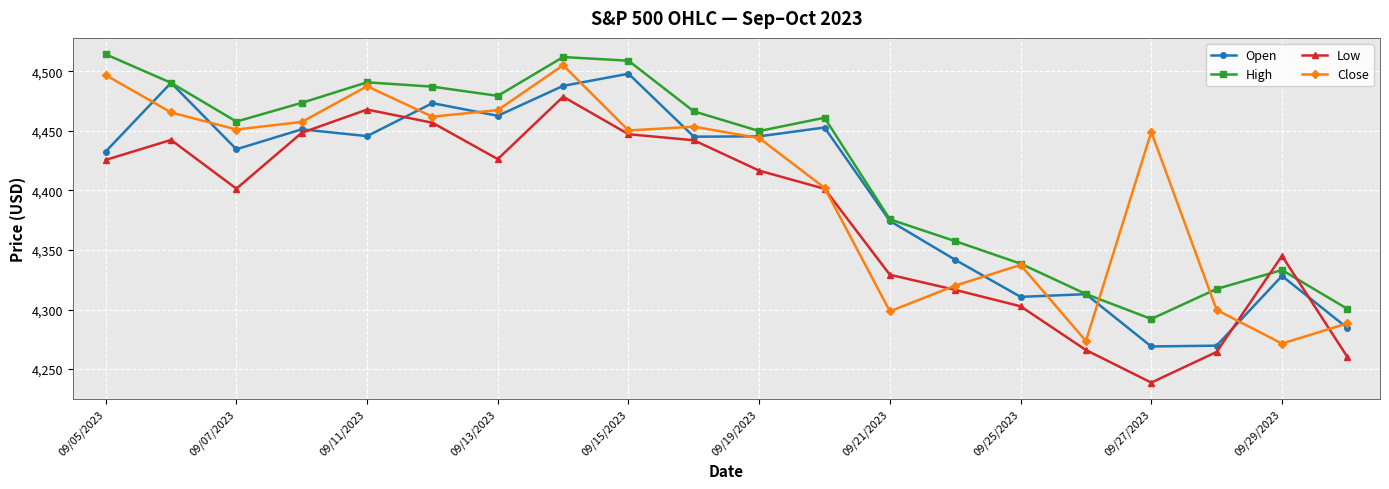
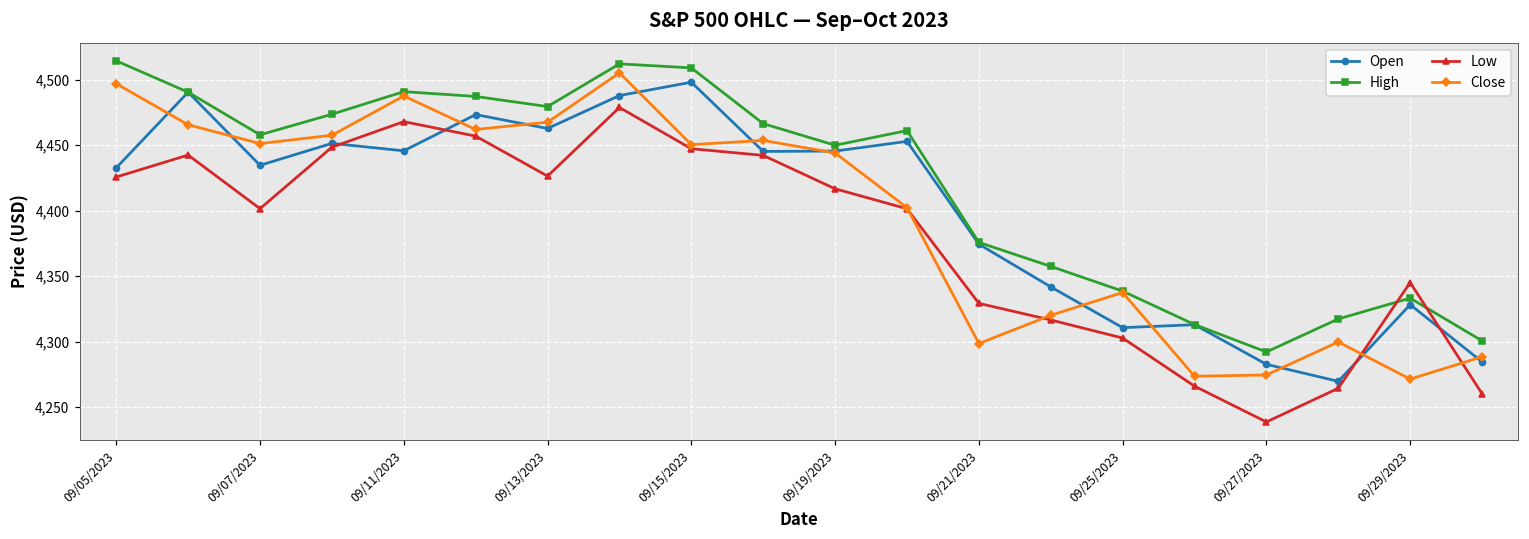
  {
    "Open": {
      "09/05/2023": "4,433",
      "09/07/2023": "4,435",
      "09/11/2023": "4,446",
      "09/13/2023": "4,463",
      "09/15/2023": "4,498",
      "09/25/2023": "4,311",
-     "09/27/2023": "4,269",
+     "09/27/2023": "4,283",
      "09/29/2023": "4,328"
    },
    "High": {
      "09/05/2023": "4,514",
      "09/07/2023": "4,458",
      "09/11/2023": "4,491",
      "09/13/2023": "4,479",
      "09/15/2023": "4,509",
      "09/19/2023": "4,450",
      "09/27/2023": "4,292",
      "09/29/2023": "4,333"
    },
    "Low": {
      "09/05/2023": "4,426",
      "09/07/2023": "4,401",
      "09/11/2023": "4,468",
      "09/13/2023": "4,426",
      "09/15/2023": "4,447",
      "09/19/2023": "4,417",
      "09/21/2023": "4,329",
      "09/25/2023": "4,303",
      "09/27/2023": "4,239",
      "09/29/2023": "4,345"
    },
    "Close": {
      "09/05/2023": "4,497",
      "09/07/2023": "4,451",
      "09/11/2023": "4,487",
      "09/13/2023": "4,467",
      "09/15/2023": "4,450",
      "09/21/2023": "4,299",
-     "09/27/2023": "4,449",
+     "09/27/2023": "4,275",
      "09/29/2023": "4,271"
    }
  }
